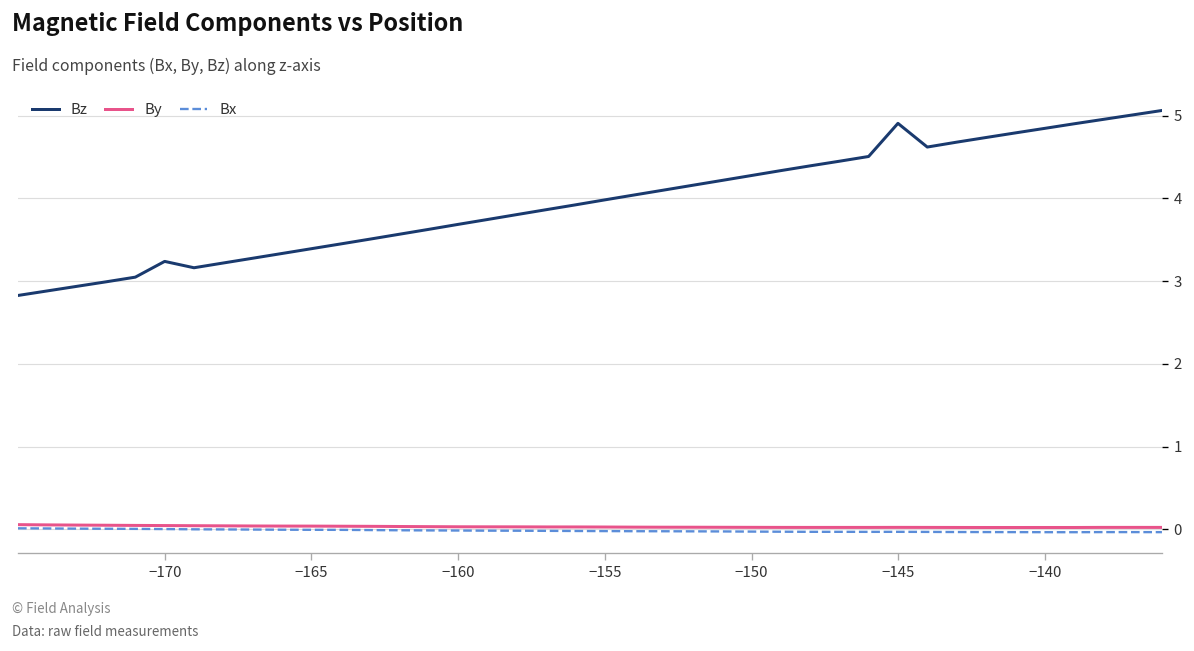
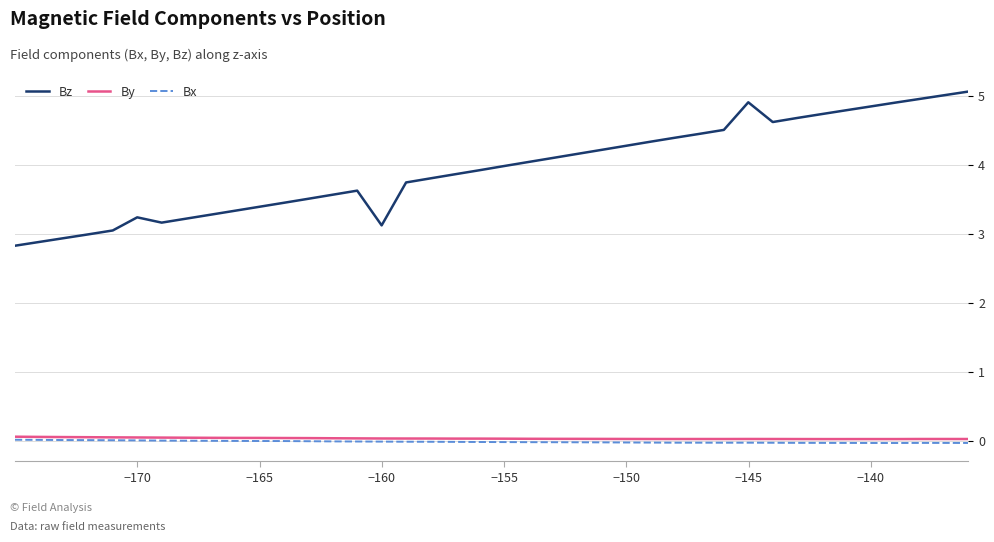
  {
    "Bz": {
      "−170": 3.2,
      "−165": 3.4,
-     "−160": 3.7,
+     "−160": 3.1,
      "−155": 4.0,
      "−150": 4.3,
      "−145": 4.9,
      "−140": 4.8
    },
    "By": {
      "−170": 0.0,
      "−165": 0.0,
      "−160": 0.0,
      "−155": 0.0,
      "−150": 0.0,
      "−145": 0.0,
      "−140": 0.0
    },
    "Bx": {
      "−170": 0.0,
      "−165": 0.0,
      "−160": 0.0,
      "−155": 0.0,
      "−150": 0.0,
      "−145": 0.0,
      "−140": 0.0
    }
  }
